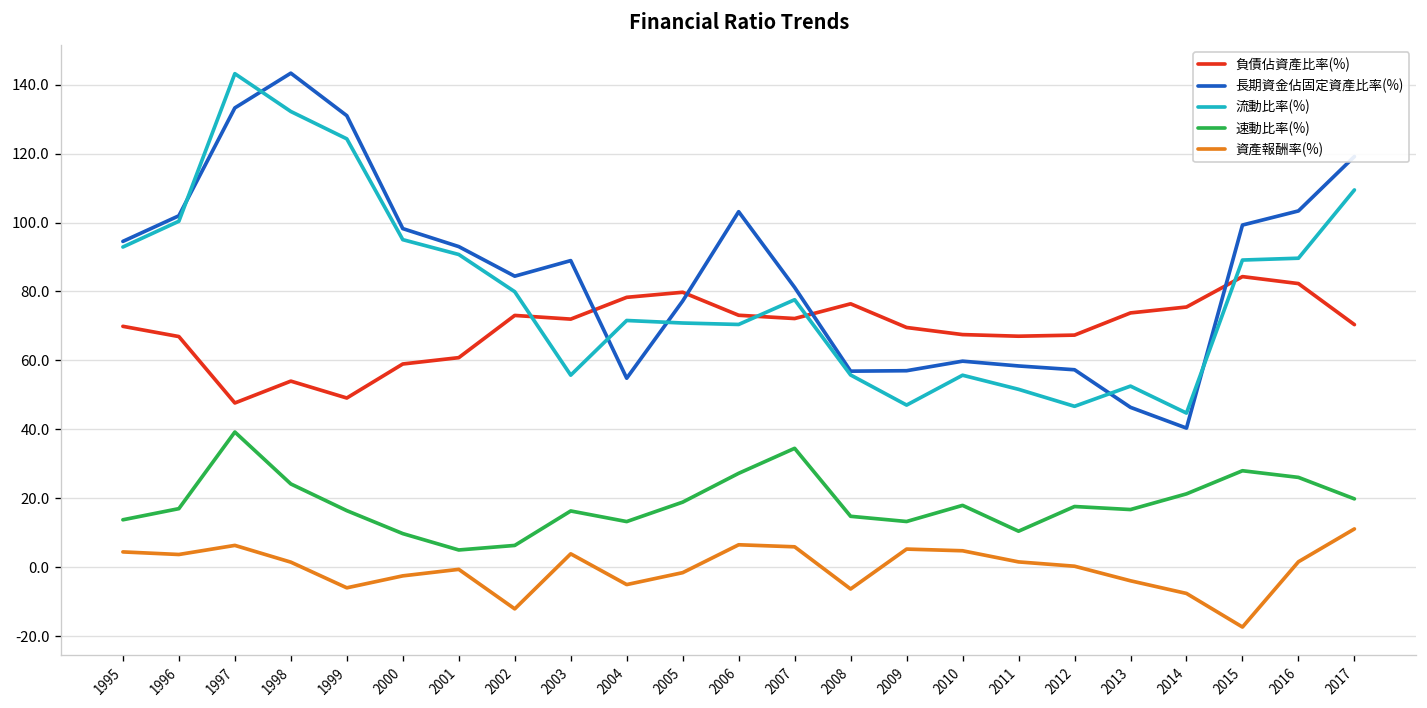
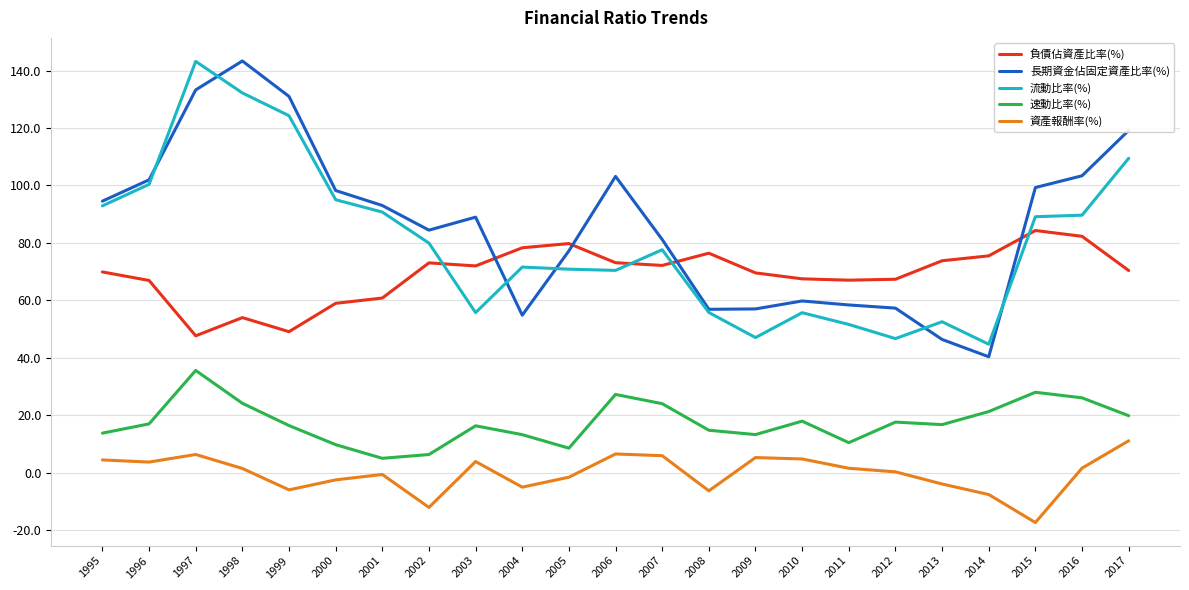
  {
    "負債佔資產比率(%)": {
      "1995": 70,
      "1996": 67,
      "1997": 48,
      "1998": 54,
      "1999": 49,
      "2000": 59,
      "2001": 61,
      "2002": 73,
      "2003": 72,
      "2004": 78,
      "2005": 80,
      "2006": 73,
      "2007": 72,
      "2008": 76,
      "2009": 70,
      "2010": 67,
      "2011": 67,
      "2012": 67,
      "2013": 74,
      "2014": 75,
      "2015": 84,
      "2016": 82,
      "2017": 70
    },
    "長期資金佔固定資產比率(%)": {
      "1995": 95,
      "1996": 102,
      "1997": 133,
      "1998": 143,
      "1999": 131,
      "2000": 98,
      "2001": 93,
      "2002": 84,
      "2003": 89,
      "2004": 55,
      "2005": 77,
      "2006": 103,
      "2007": 81,
      "2008": 57,
      "2009": 57,
      "2010": 60,
      "2011": 58,
      "2012": 57,
      "2013": 46,
      "2014": 40,
      "2015": 99,
      "2016": 103
    },
    "流動比率(%)": {
      "1995": 93,
      "1996": 100,
      "1997": 143,
      "1998": 132,
      "1999": 124,
      "2000": 95,
      "2001": 91,
      "2002": 80,
      "2003": 56,
      "2004": 72,
      "2005": 71,
      "2006": 70,
      "2007": 78,
      "2008": 56,
      "2009": 47,
      "2010": 56,
      "2011": 52,
      "2012": 47,
      "2013": 53,
      "2014": 45,
      "2015": 89,
      "2016": 90,
      "2017": 109
    },
    "速動比率(%)": {
      "1995": 14,
      "1996": 17,
-     "1997": 39,
+     "1997": 36,
      "1998": 24,
      "1999": 16,
      "2000": 10,
      "2001": 5,
      "2002": 6,
      "2003": 16,
      "2004": 13,
-     "2005": 19,
+     "2005": 9,
      "2006": 27,
-     "2007": 34,
+     "2007": 24,
      "2008": 15,
      "2009": 13,
      "2010": 18,
      "2011": 10,
      "2012": 18,
      "2013": 17,
      "2014": 21,
      "2015": 28,
      "2016": 26,
      "2017": 20
    },
    "資產報酬率(%)": {
      "1995": 4,
      "1996": 4,
      "1997": 6,
      "1998": 1,
      "1999": -6,
      "2000": -3,
      "2001": -1,
      "2002": -12,
      "2003": 4,
      "2004": -5,
      "2005": -2,
      "2006": 7,
      "2007": 6,
      "2008": -6,
      "2009": 5,
      "2010": 5,
      "2011": 2,
      "2012": 0,
      "2013": -4,
      "2014": -8,
      "2015": -17,
      "2016": 2,
      "2017": 11
    }
  }
